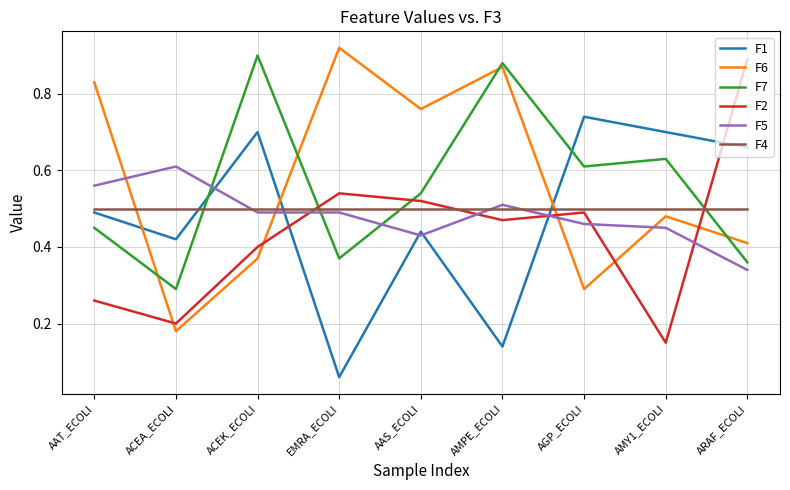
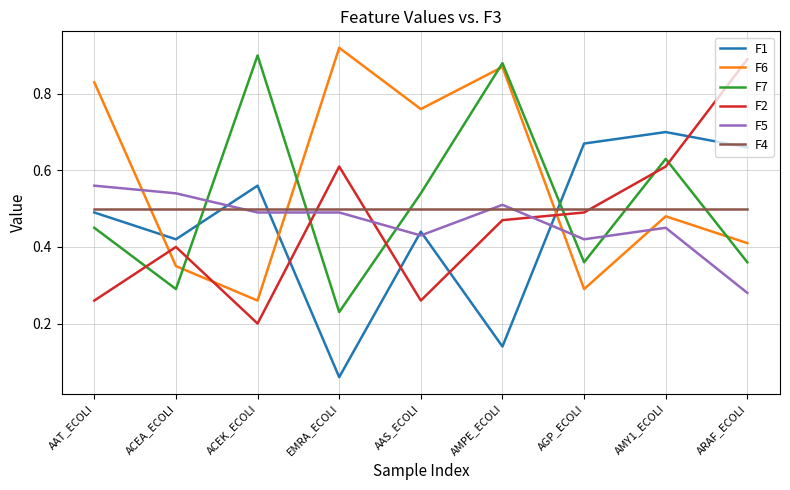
  {
    "F1": {
      "AAT_ECOLI": 0.49,
      "ACEA_ECOLI": 0.42,
-     "ACEK_ECOLI": 0.70,
+     "ACEK_ECOLI": 0.56,
      "EMRA_ECOLI": 0.06,
      "AAS_ECOLI": 0.44,
      "AMPE_ECOLI": 0.14,
-     "AGP_ECOLI": 0.74,
+     "AGP_ECOLI": 0.67,
      "AMY1_ECOLI": 0.70
    },
    "F6": {
      "AAT_ECOLI": 0.83,
-     "ACEA_ECOLI": 0.18,
-     "ACEK_ECOLI": 0.37,
+     "ACEA_ECOLI": 0.35,
+     "ACEK_ECOLI": 0.26,
      "EMRA_ECOLI": 0.92,
      "AAS_ECOLI": 0.76,
      "AMPE_ECOLI": 0.87,
      "AGP_ECOLI": 0.29,
      "AMY1_ECOLI": 0.48,
      "ARAF_ECOLI": 0.41
    },
    "F7": {
      "AAT_ECOLI": 0.45,
      "ACEA_ECOLI": 0.29,
      "ACEK_ECOLI": 0.90,
-     "EMRA_ECOLI": 0.37,
+     "EMRA_ECOLI": 0.23,
      "AAS_ECOLI": 0.54,
      "AMPE_ECOLI": 0.88,
-     "AGP_ECOLI": 0.61,
+     "AGP_ECOLI": 0.36,
      "AMY1_ECOLI": 0.63,
      "ARAF_ECOLI": 0.36
    },
    "F2": {
      "AAT_ECOLI": 0.26,
-     "ACEA_ECOLI": 0.2,
-     "ACEK_ECOLI": 0.4,
-     "EMRA_ECOLI": 0.54,
-     "AAS_ECOLI": 0.52,
+     "ACEA_ECOLI": 0.4,
+     "ACEK_ECOLI": 0.2,
+     "EMRA_ECOLI": 0.61,
+     "AAS_ECOLI": 0.26,
      "AMPE_ECOLI": 0.47,
      "AGP_ECOLI": 0.49,
-     "AMY1_ECOLI": 0.15
+     "AMY1_ECOLI": 0.61
    },
    "F5": {
      "AAT_ECOLI": 0.56,
-     "ACEA_ECOLI": 0.61,
+     "ACEA_ECOLI": 0.54,
      "ACEK_ECOLI": 0.49,
      "EMRA_ECOLI": 0.49,
      "AAS_ECOLI": 0.43,
      "AMPE_ECOLI": 0.51,
-     "AGP_ECOLI": 0.46,
+     "AGP_ECOLI": 0.42,
      "AMY1_ECOLI": 0.45,
-     "ARAF_ECOLI": 0.34
+     "ARAF_ECOLI": 0.28
    },
    "F4": {
      "AAT_ECOLI": 0.50,
      "ACEA_ECOLI": 0.50,
      "ACEK_ECOLI": 0.50,
      "EMRA_ECOLI": 0.50,
      "AAS_ECOLI": 0.50,
      "AMPE_ECOLI": 0.50,
      "AGP_ECOLI": 0.50,
      "AMY1_ECOLI": 0.50,
      "ARAF_ECOLI": 0.50
    }
  }
